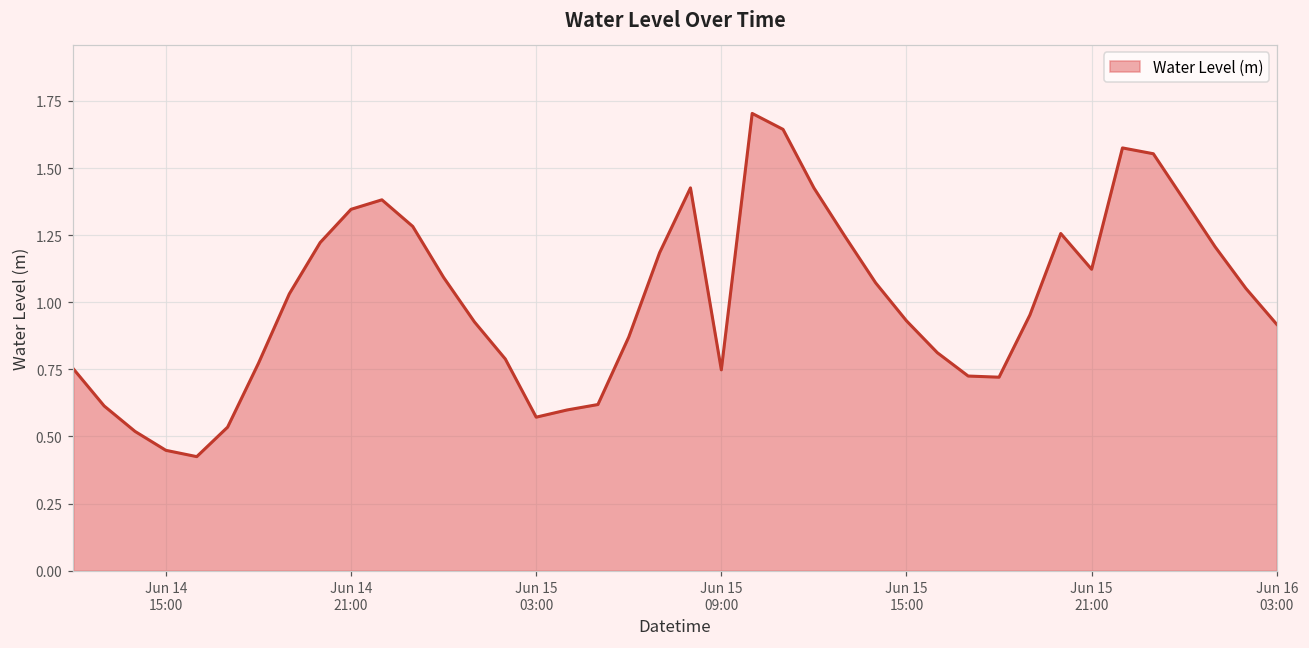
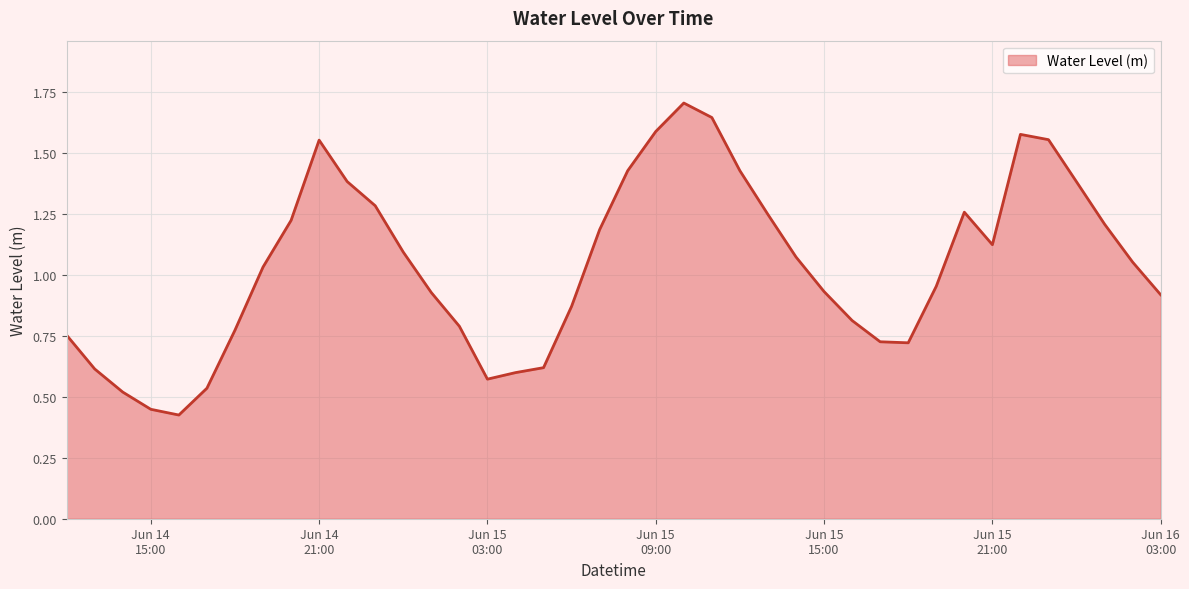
  {
    "Jun 14 15:00": 0.45,
-   "Jun 14 21:00": 1.35,
+   "Jun 14 21:00": 1.55,
    "Jun 15 03:00": 0.57,
-   "Jun 15 09:00": 0.75,
+   "Jun 15 09:00": 1.59,
    "Jun 15 15:00": 0.93,
    "Jun 15 21:00": 1.12,
    "Jun 16 03:00": 0.92
  }
